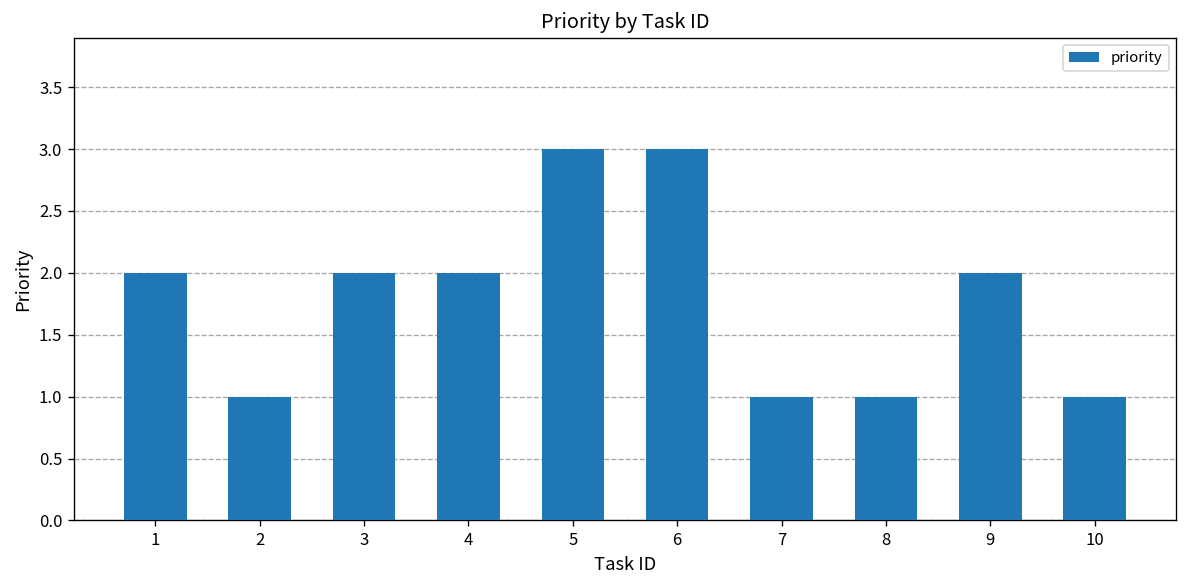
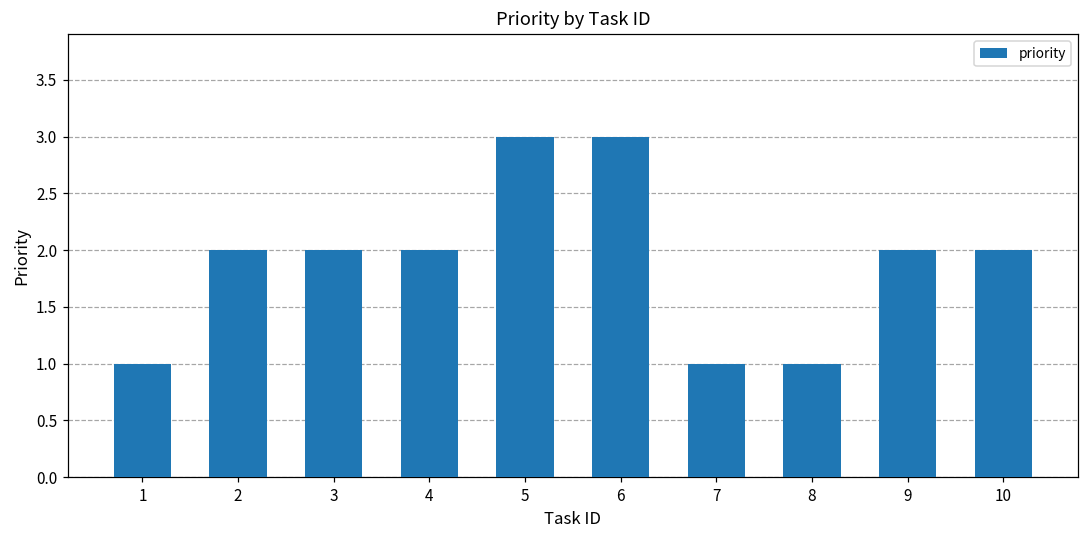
  {
-   "1": 2,
-   "2": 1,
+   "1": 1,
+   "2": 2,
    "3": 2,
    "4": 2,
    "5": 3,
    "6": 3,
    "7": 1,
    "8": 1,
    "9": 2,
-   "10": 1
+   "10": 2
  }
